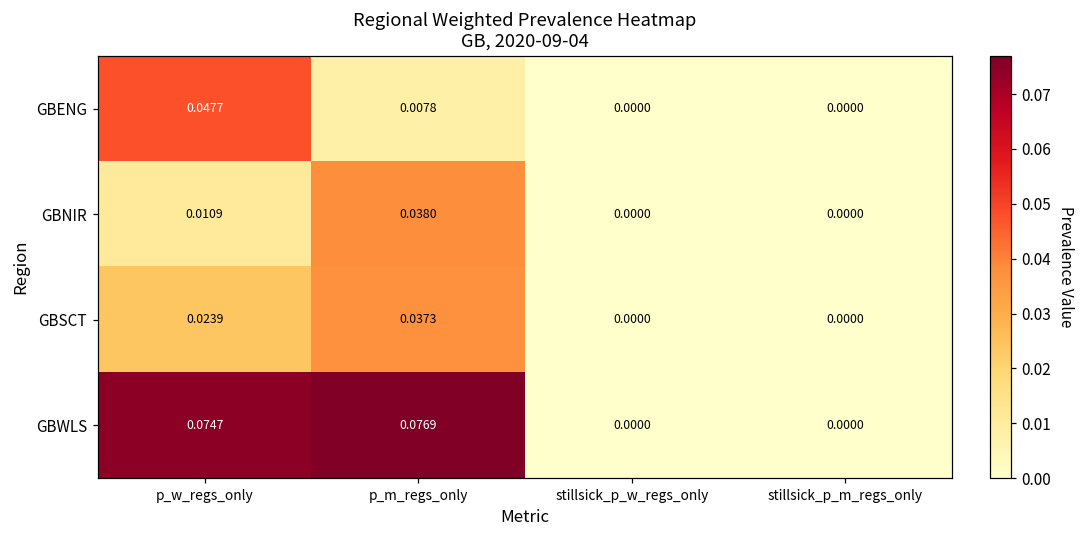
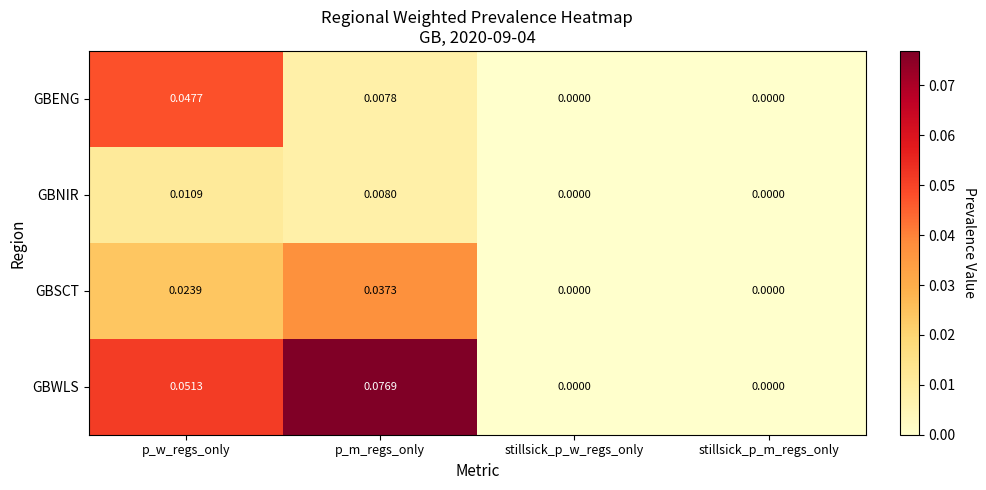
  {
    "GBENG": {
      "p_w_regs_only": 0.0477,
      "p_m_regs_only": 0.0078,
      "stillsick_p_w_regs_only": 0.0000,
      "stillsick_p_m_regs_only": 0.0000
    },
    "GBNIR": {
      "p_w_regs_only": 0.0109,
-     "p_m_regs_only": 0.0380,
+     "p_m_regs_only": 0.0080,
      "stillsick_p_w_regs_only": 0.0000,
      "stillsick_p_m_regs_only": 0.0000
    },
    "GBSCT": {
      "p_w_regs_only": 0.0239,
      "p_m_regs_only": 0.0373,
      "stillsick_p_w_regs_only": 0.0000,
      "stillsick_p_m_regs_only": 0.0000
    },
    "GBWLS": {
-     "p_w_regs_only": 0.0747,
+     "p_w_regs_only": 0.0513,
      "p_m_regs_only": 0.0769,
      "stillsick_p_w_regs_only": 0.0000,
      "stillsick_p_m_regs_only": 0.0000
    }
  }
